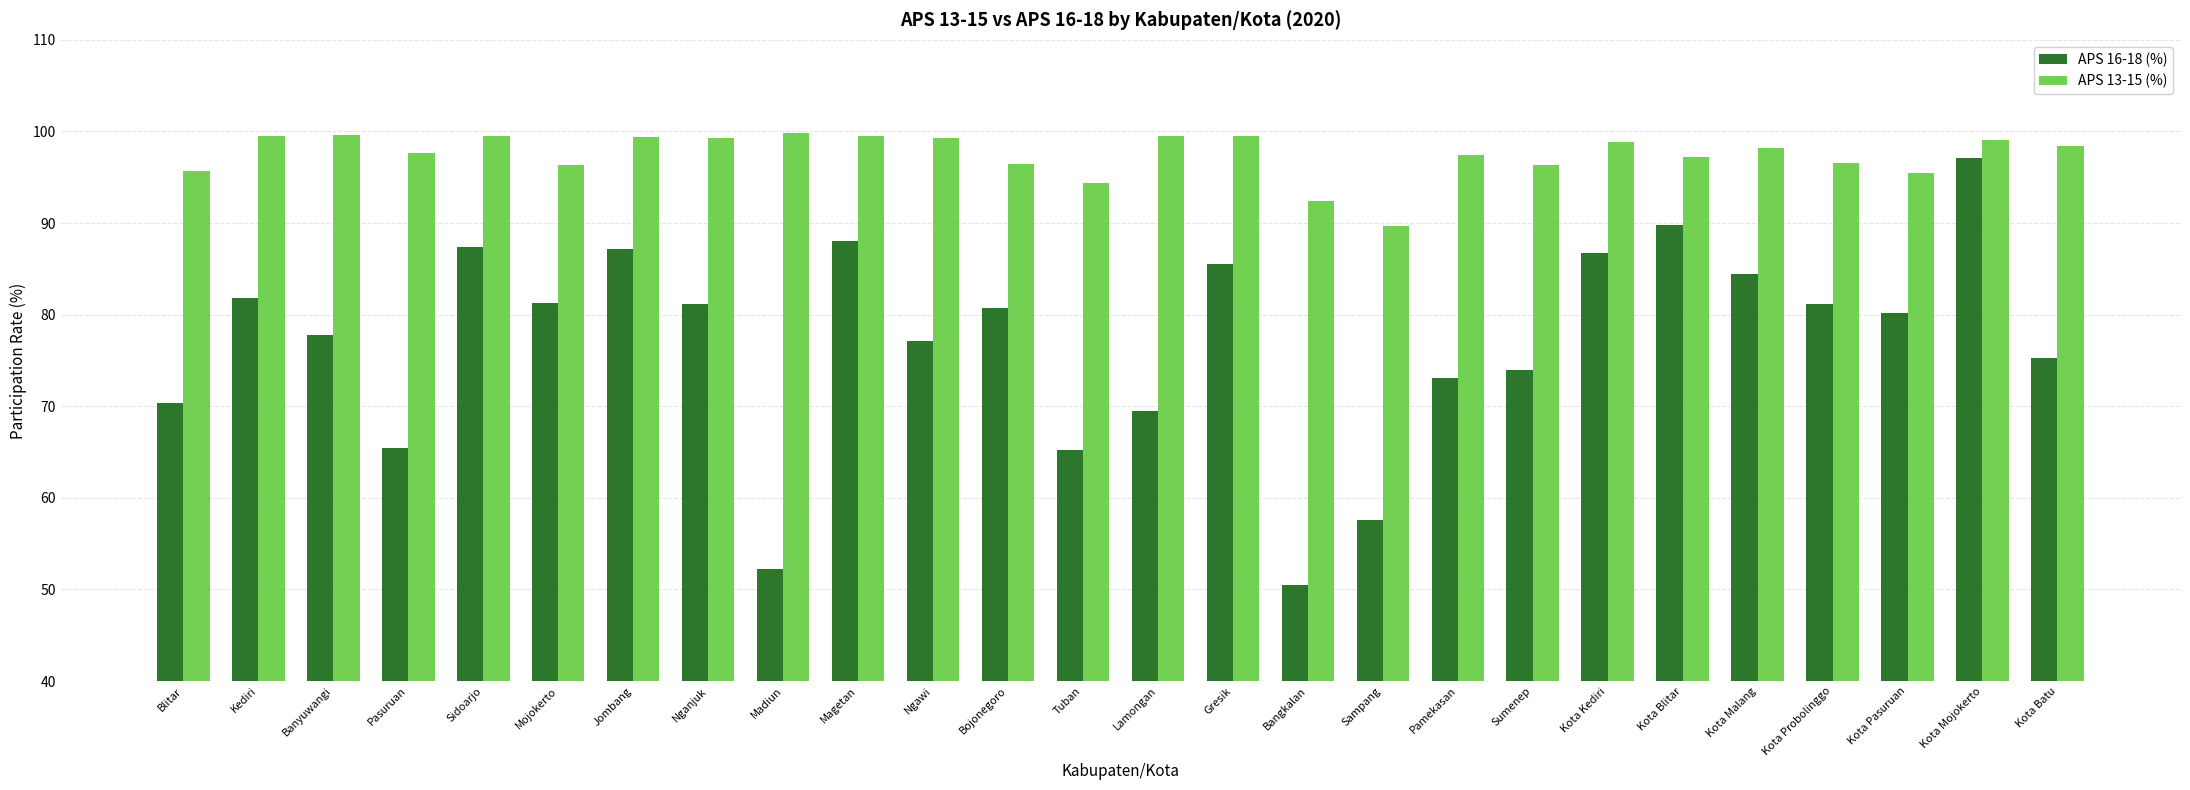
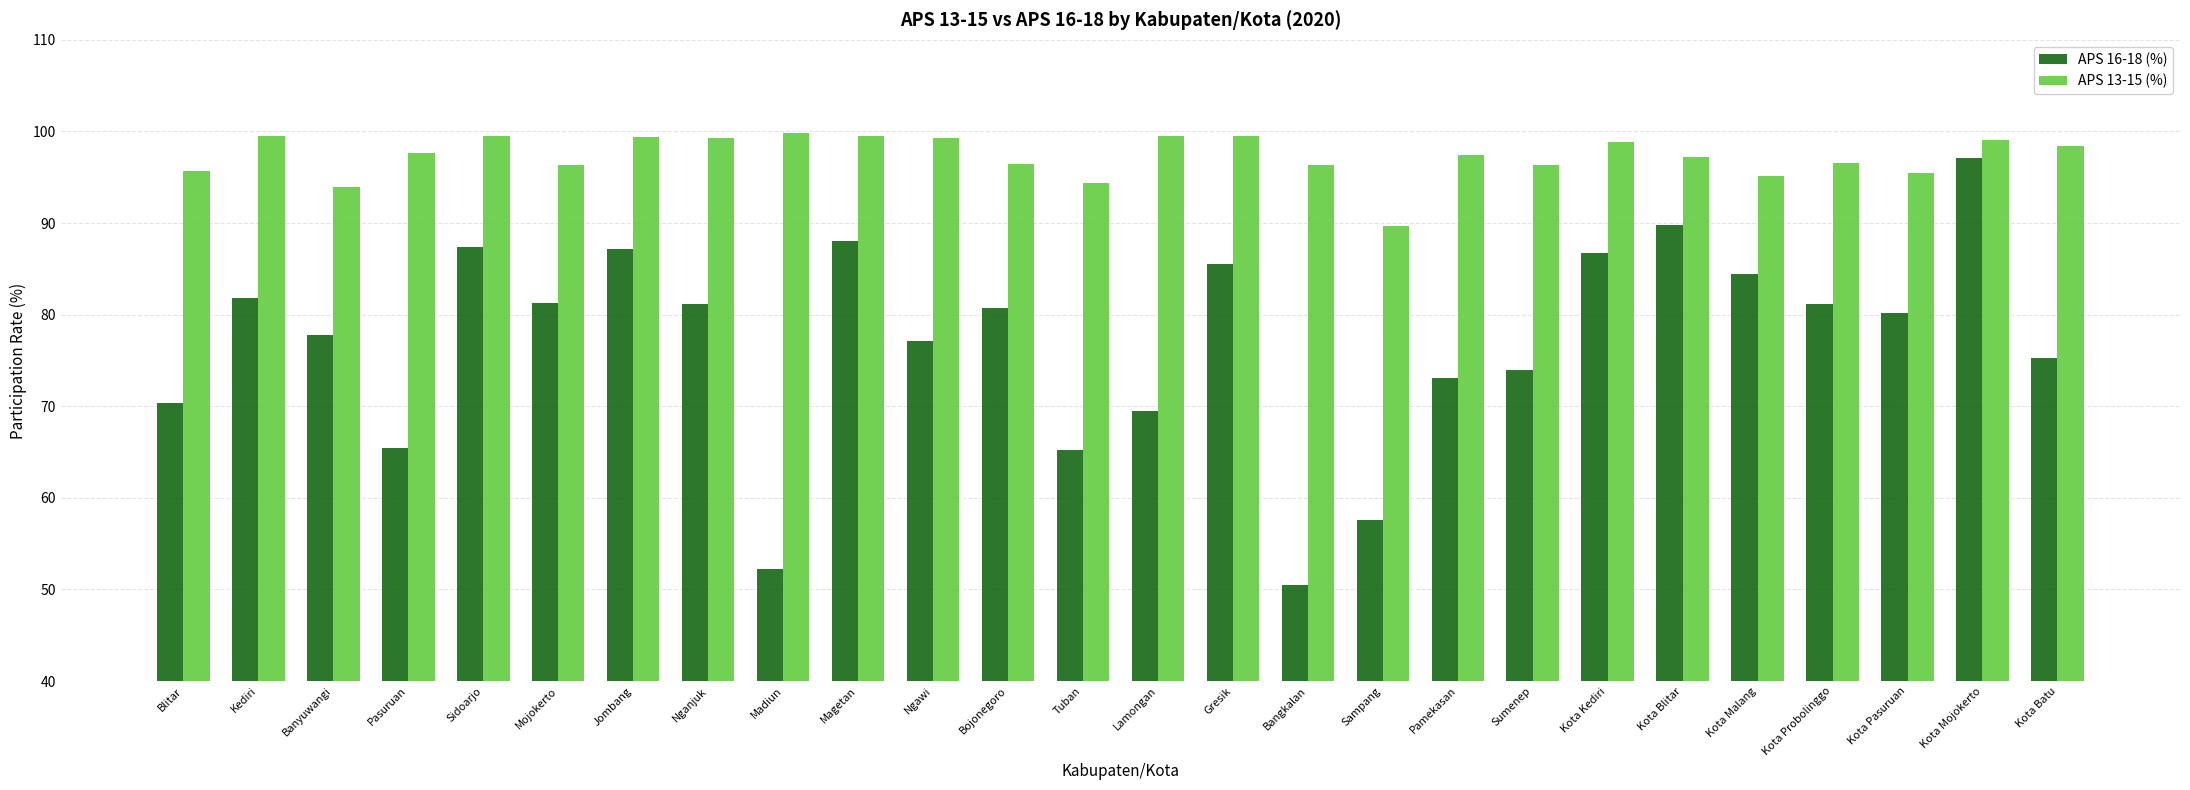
  {
    "APS 16-18 (%)": {
      "Blitar": 70,
      "Kediri": 82,
      "Banyuwangi": 78,
      "Pasuruan": 65,
      "Sidoarjo": 87,
      "Mojokerto": 81,
      "Jombang": 87,
      "Nganjuk": 81,
      "Madiun": 52,
      "Magetan": 88,
      "Ngawi": 77,
      "Bojonegoro": 81,
      "Tuban": 65,
      "Lamongan": 70,
      "Gresik": 85,
      "Bangkalan": 50,
      "Sampang": 58,
      "Pamekasan": 73,
      "Sumenep": 74,
      "Kota Kediri": 87,
      "Kota Blitar": 90,
      "Kota Malang": 84,
      "Kota Probolinggo": 81,
      "Kota Pasuruan": 80,
      "Kota Mojokerto": 97,
      "Kota Batu": 75
    },
    "APS 13-15 (%)": {
      "Blitar": 96,
      "Kediri": 99,
-     "Banyuwangi": 100,
+     "Banyuwangi": 94,
      "Pasuruan": 98,
      "Sidoarjo": 99,
      "Mojokerto": 96,
      "Jombang": 99,
      "Nganjuk": 99,
      "Madiun": 100,
      "Magetan": 100,
      "Ngawi": 99,
      "Bojonegoro": 96,
      "Tuban": 94,
      "Lamongan": 100,
      "Gresik": 99,
-     "Bangkalan": 92,
+     "Bangkalan": 96,
      "Sampang": 90,
      "Pamekasan": 97,
      "Sumenep": 96,
      "Kota Kediri": 99,
      "Kota Blitar": 97,
-     "Kota Malang": 98,
+     "Kota Malang": 95,
      "Kota Probolinggo": 97,
      "Kota Pasuruan": 96,
      "Kota Mojokerto": 99,
      "Kota Batu": 98
    }
  }
